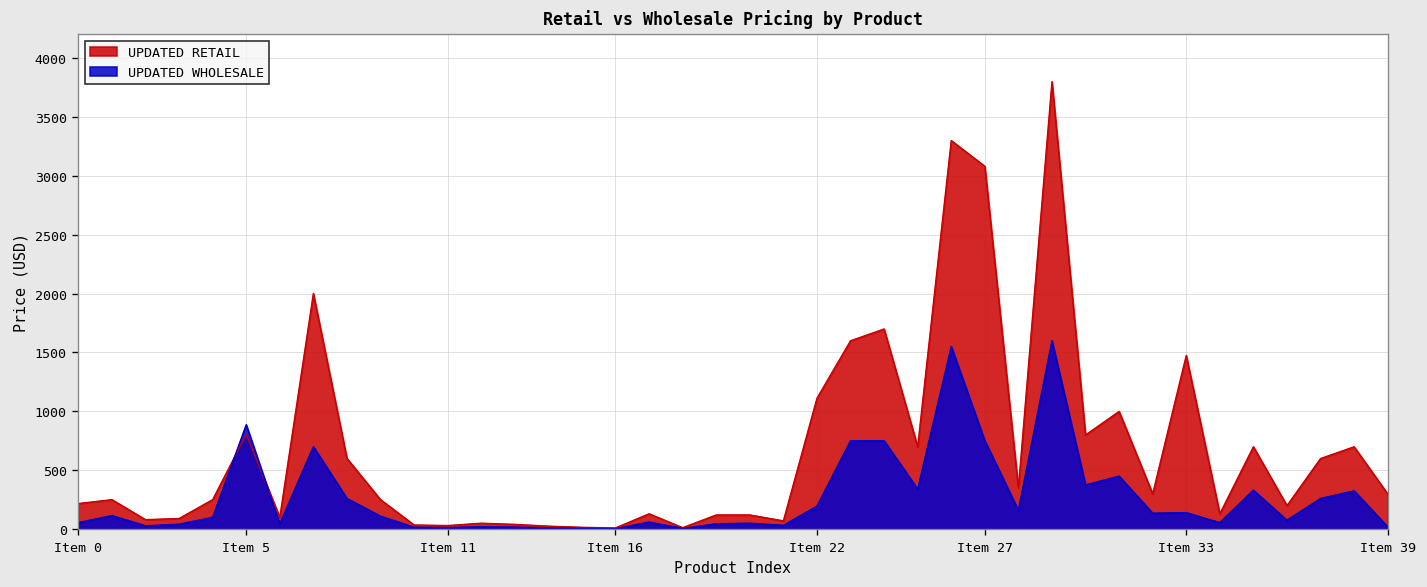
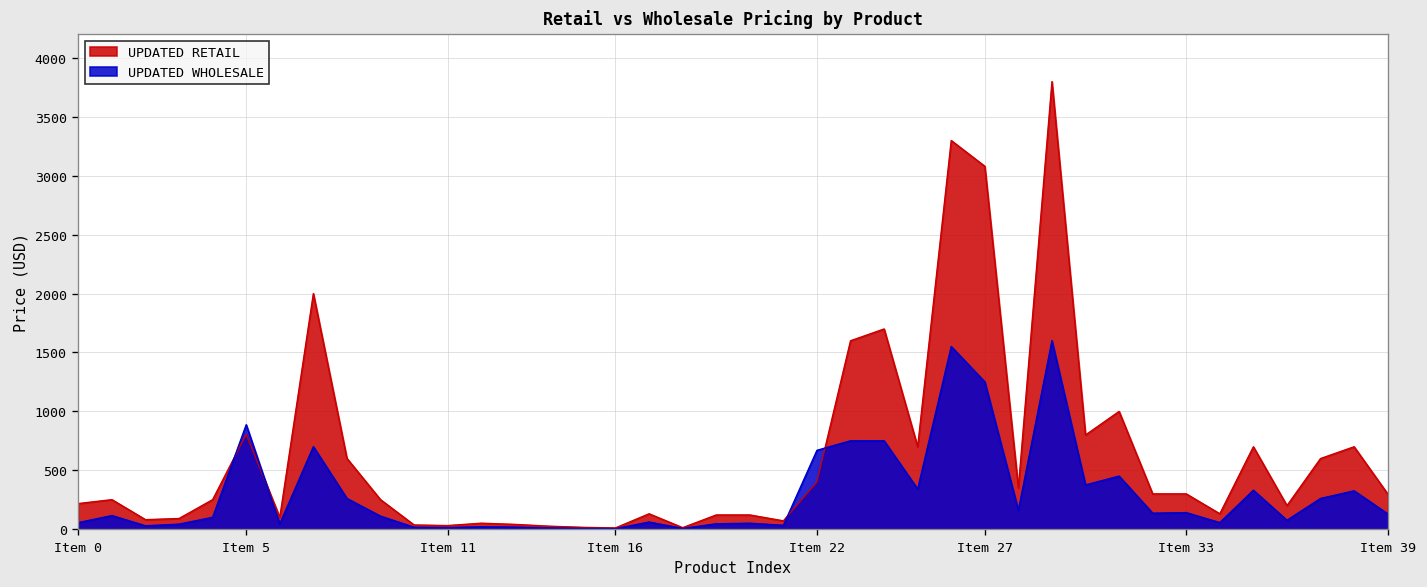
  {
    "UPDATED RETAIL": {
      "Item 0": 200,
      "Item 5": 800,
-     "Item 22": 1100,
+     "Item 22": 400,
      "Item 27": 3100,
-     "Item 33": 1500,
+     "Item 33": 300,
      "Item 39": 300
    },
    "UPDATED WHOLESALE": {
      "Item 0": 100,
      "Item 5": 900,
-     "Item 22": 200,
-     "Item 27": 800,
+     "Item 22": 700,
+     "Item 27": 1300,
      "Item 33": 100,
-     "Item 39": 0
+     "Item 39": 100
    }
  }
